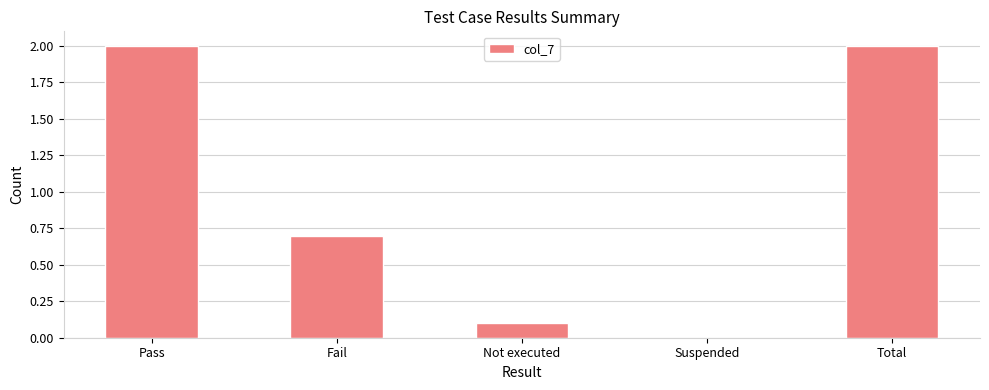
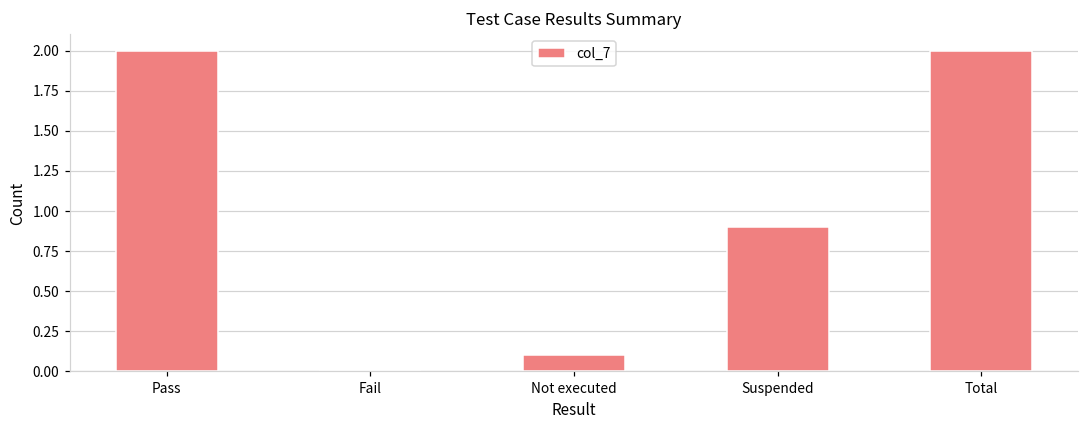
  {
    "Pass": 2.0,
-   "Fail": 0.7,
+   "Fail": 0.0,
    "Not executed": 0.1,
-   "Suspended": 0.0,
+   "Suspended": 0.9,
    "Total": 2.0
  }
